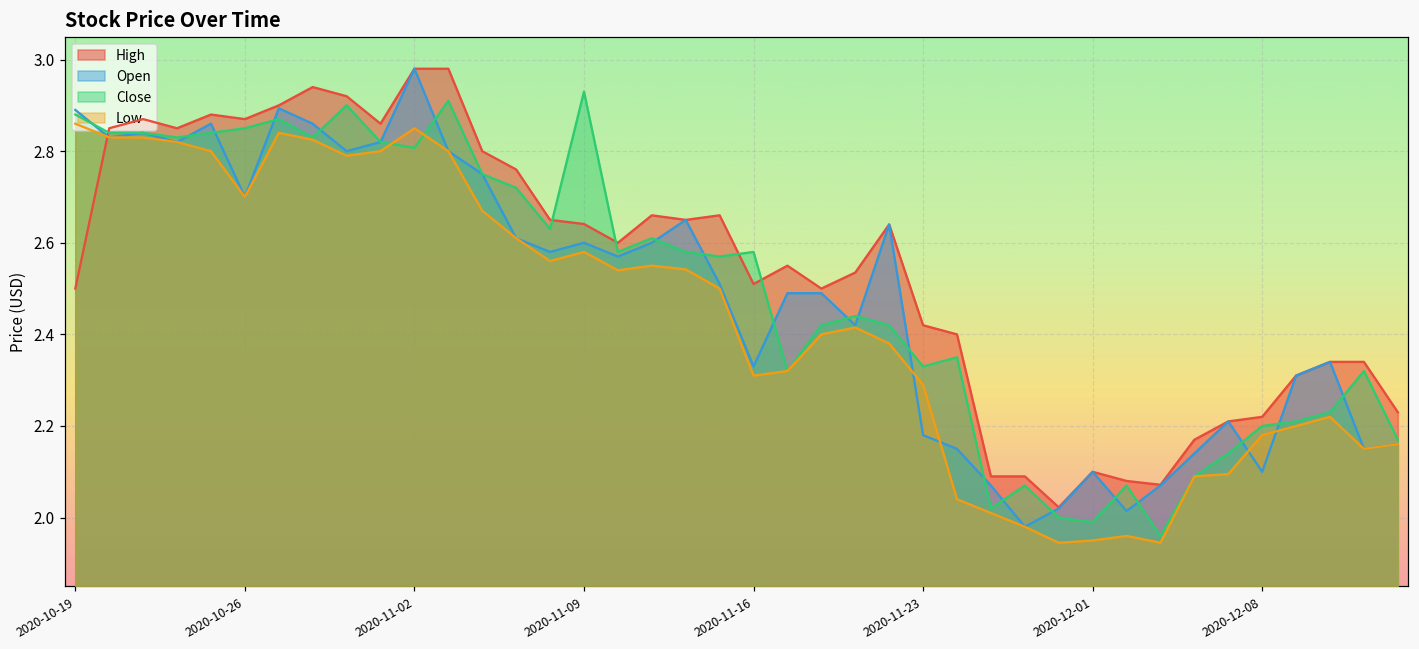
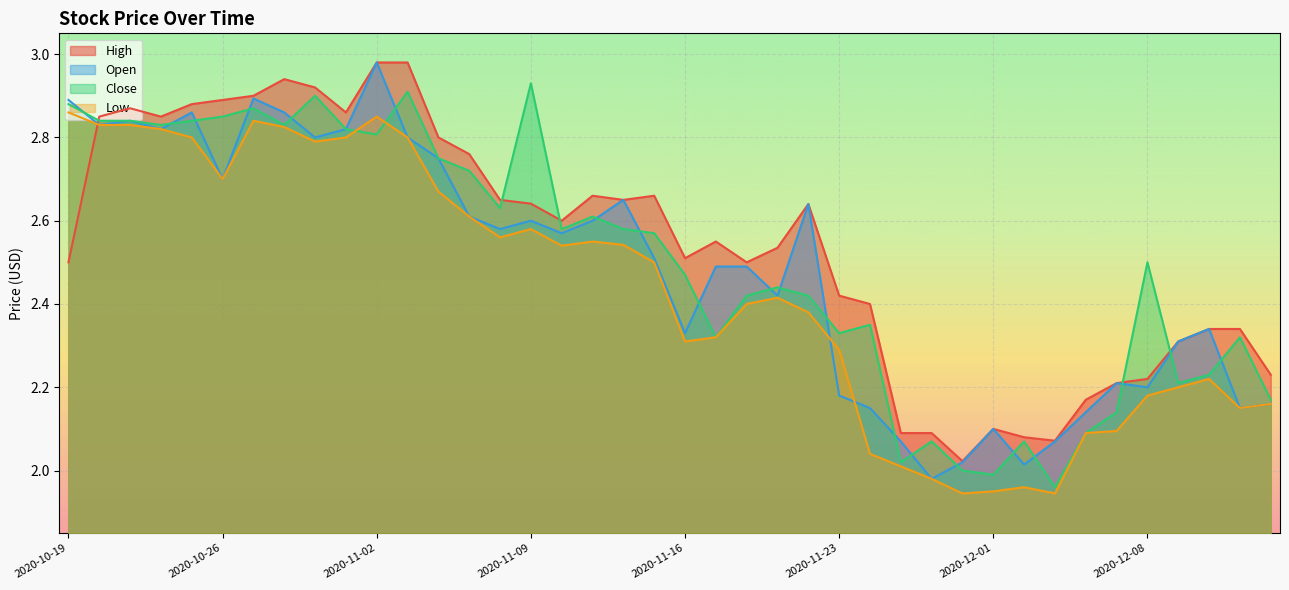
  {
    "High": {
      "2020-10-19": 2.50,
-     "2020-10-26": 2.87,
+     "2020-10-26": 2.89,
      "2020-11-09": 2.64,
      "2020-11-16": 2.51,
      "2020-11-23": 2.42,
      "2020-12-08": 2.22
    },
    "Open": {
      "2020-11-09": 2.6,
      "2020-11-16": 2.33,
      "2020-11-23": 2.18,
-     "2020-12-08": 2.1
+     "2020-12-08": 2.2
    },
    "Close": {
      "2020-10-26": 2.85,
      "2020-11-02": 2.81,
      "2020-11-09": 2.93,
-     "2020-11-16": 2.58,
+     "2020-11-16": 2.47,
      "2020-11-23": 2.33,
      "2020-12-01": 1.99,
-     "2020-12-08": 2.2
+     "2020-12-08": 2.5
    },
    "Low": {
      "2020-11-02": 2.85,
      "2020-11-09": 2.58,
      "2020-11-16": 2.31,
      "2020-11-23": 2.29,
      "2020-12-01": 1.95,
      "2020-12-08": 2.18
    }
  }
